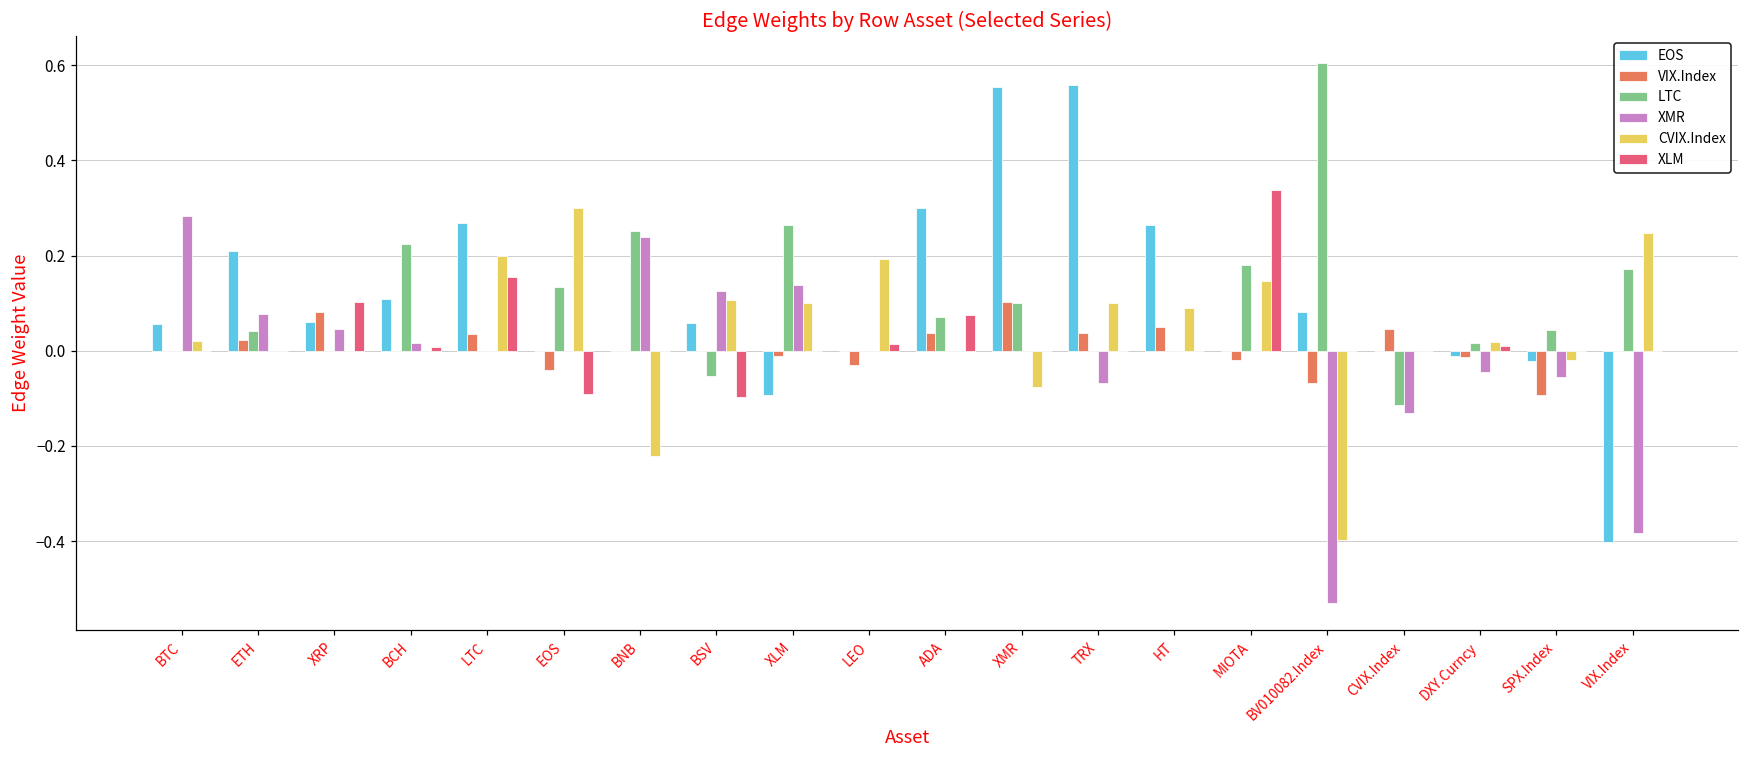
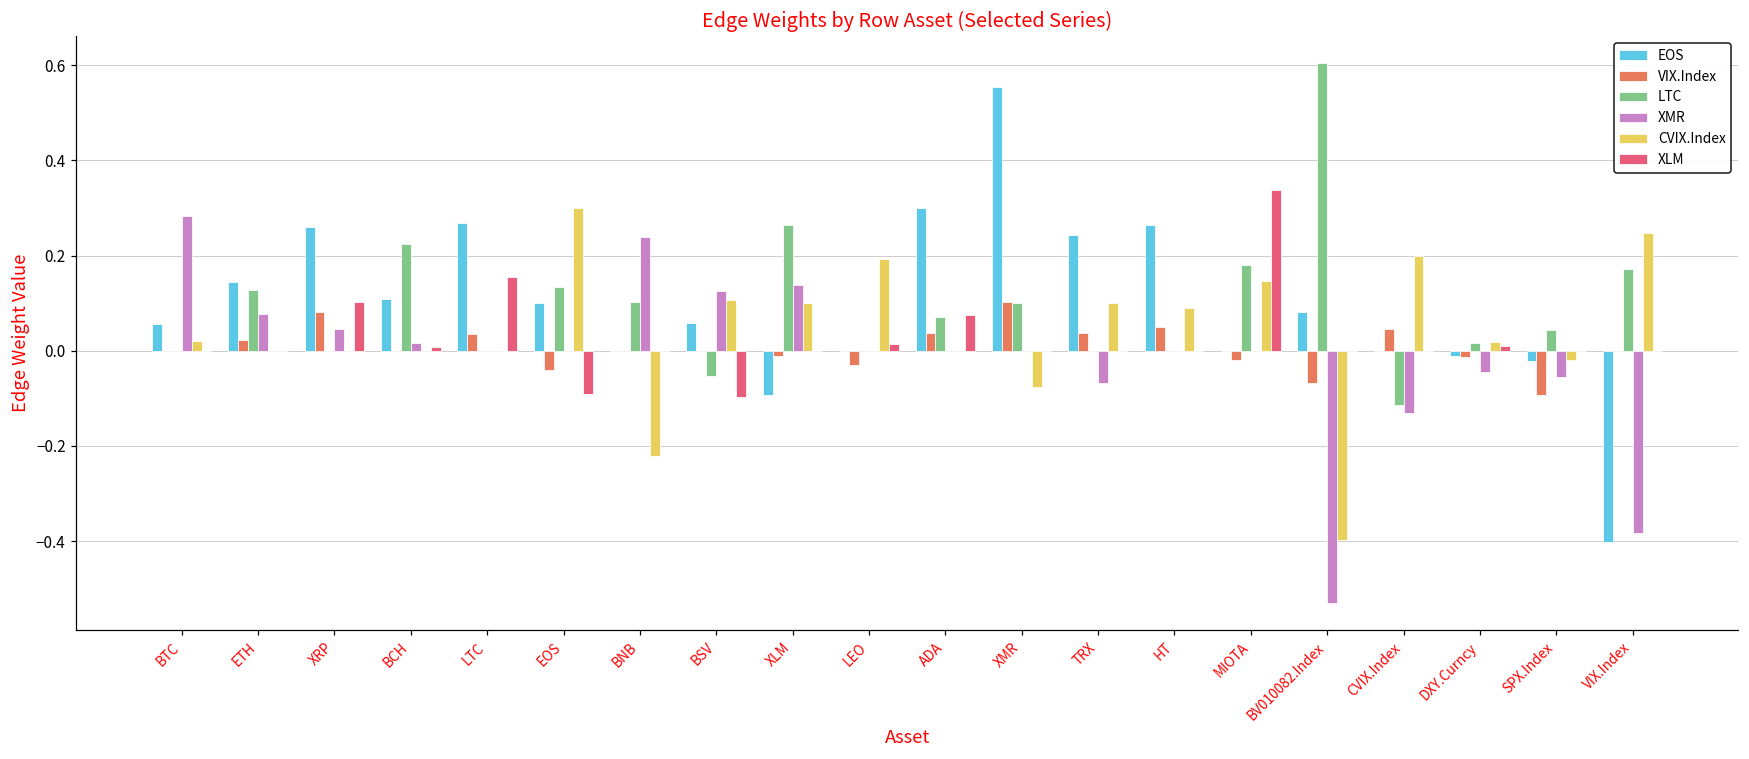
  {
    "EOS": {
      "BTC": 0.06,
-     "ETH": 0.21,
-     "XRP": 0.06,
+     "ETH": 0.14,
+     "XRP": 0.26,
      "BCH": 0.11,
      "LTC": 0.27,
-     "EOS": 0.0,
+     "EOS": 0.1,
      "BNB": 0.00,
      "BSV": 0.06,
      "XLM": -0.09,
      "LEO": 0.00,
      "ADA": 0.30,
      "XMR": 0.55,
-     "TRX": 0.56,
+     "TRX": 0.24,
      "HT": 0.27,
      "MIOTA": 0.00,
      "BV010082.Index": 0.08,
      "CVIX.Index": 0.00,
      "DXY.Curncy": -0.01,
      "SPX.Index": -0.02,
      "VIX.Index": -0.40
    },
    "LTC": {
      "BTC": 0.00,
-     "ETH": 0.04,
+     "ETH": 0.13,
      "XRP": 0.00,
      "BCH": 0.22,
      "LTC": 0.00,
      "EOS": 0.13,
-     "BNB": 0.25,
+     "BNB": 0.10,
      "BSV": -0.05,
      "XLM": 0.26,
      "LEO": 0.00,
      "ADA": 0.07,
      "XMR": 0.10,
      "TRX": 0.00,
      "HT": 0.00,
      "MIOTA": 0.18,
      "BV010082.Index": 0.60,
      "CVIX.Index": -0.11,
      "DXY.Curncy": 0.02,
      "SPX.Index": 0.04,
      "VIX.Index": 0.17
    },
    "XMR": {
      "BTC": 0.28,
      "ETH": 0.08,
      "XRP": 0.05,
      "BCH": 0.02,
      "LTC": 0.00,
      "EOS": 0.00,
      "BNB": 0.24,
      "BSV": 0.13,
      "XLM": 0.14,
      "LEO": 0.00,
      "ADA": 0.00,
      "XMR": 0.00,
      "TRX": -0.07,
      "MIOTA": 0.00,
      "BV010082.Index": -0.53,
      "CVIX.Index": -0.13,
      "DXY.Curncy": -0.05,
      "SPX.Index": -0.05,
      "VIX.Index": -0.38
    },
    "CVIX.Index": {
      "BTC": 0.02,
      "ETH": 0.0,
      "XRP": 0.0,
      "BCH": 0.0,
-     "LTC": 0.2,
+     "LTC": 0.0,
      "EOS": 0.3,
      "BNB": -0.22,
      "BSV": 0.11,
      "XLM": 0.1,
      "LEO": 0.19,
      "ADA": 0.0,
      "XMR": -0.08,
      "TRX": 0.1,
      "HT": 0.09,
      "MIOTA": 0.15,
      "BV010082.Index": -0.4,
-     "CVIX.Index": 0.0,
+     "CVIX.Index": 0.2,
      "DXY.Curncy": 0.02,
      "SPX.Index": -0.02,
      "VIX.Index": 0.25
    }
  }
